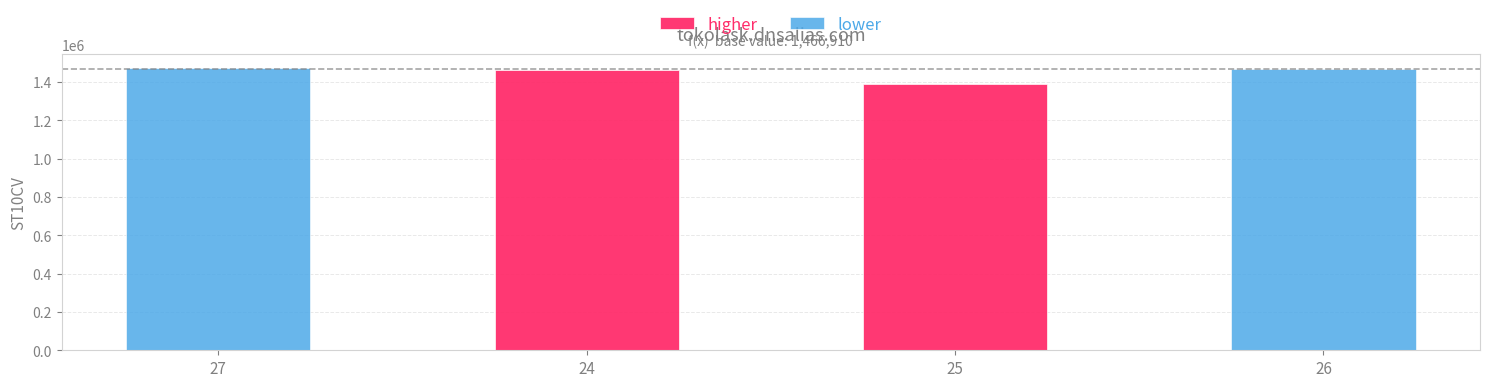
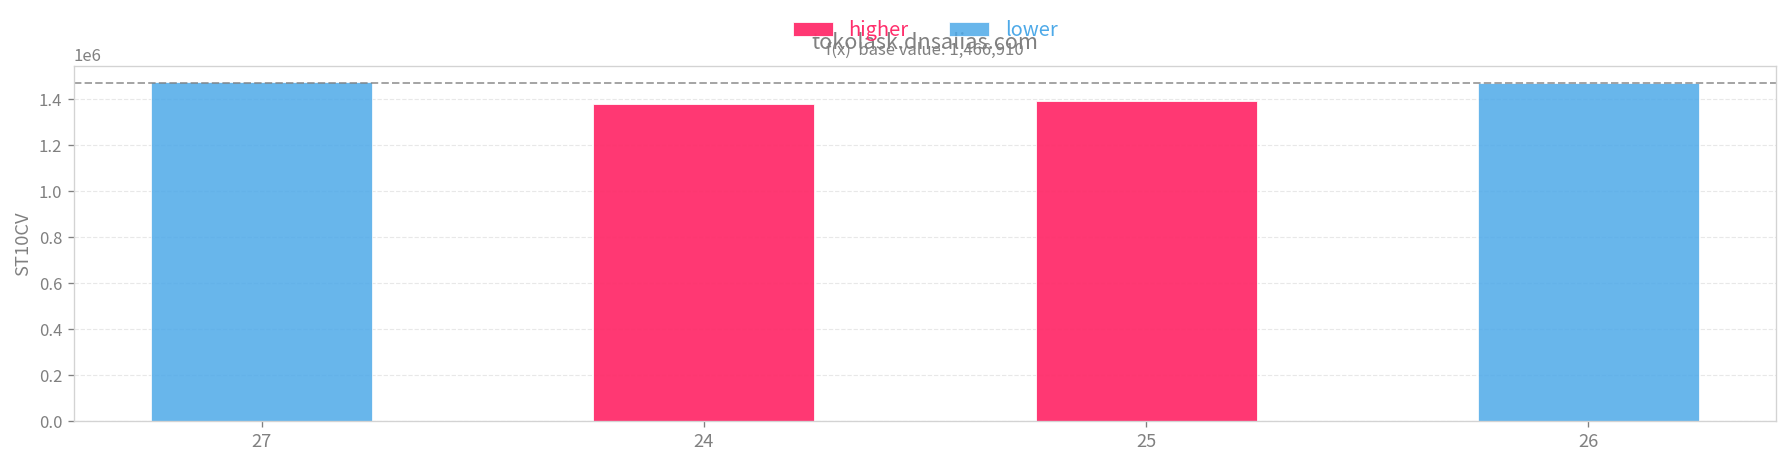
  {
    "higher": {
-     "24": 1460000,
+     "24": 1380000,
      "25": 1390000
    },
    "lower": {
      "27": 1470000,
      "26": 1470000
    }
  }
